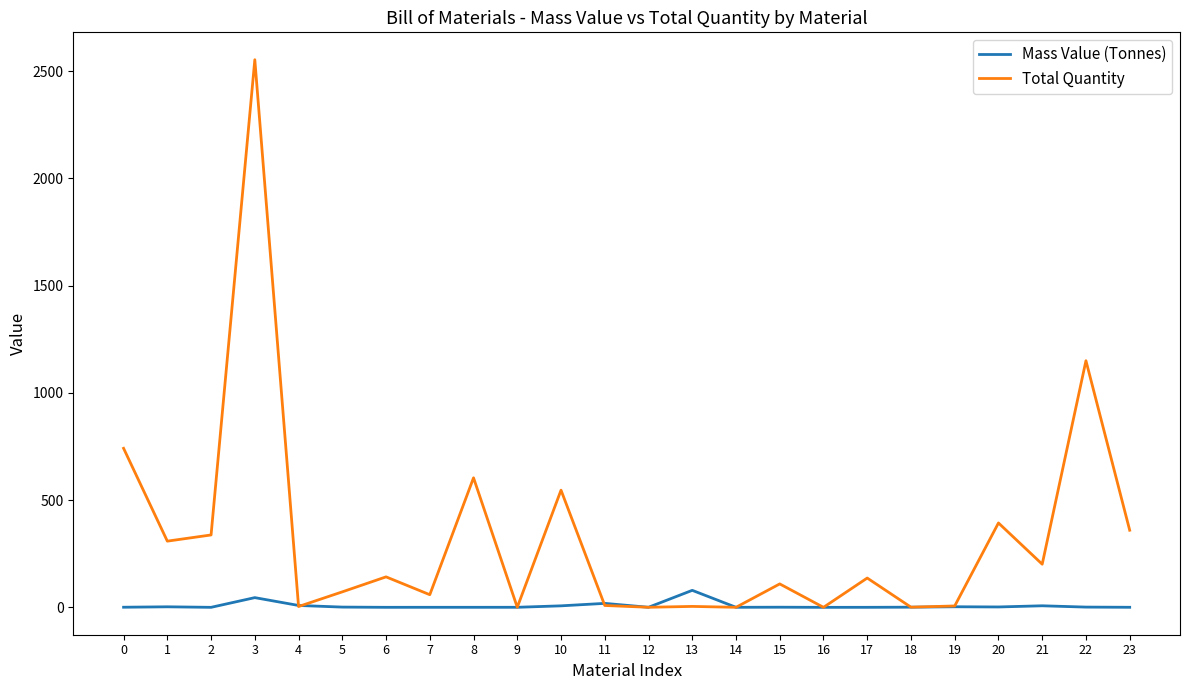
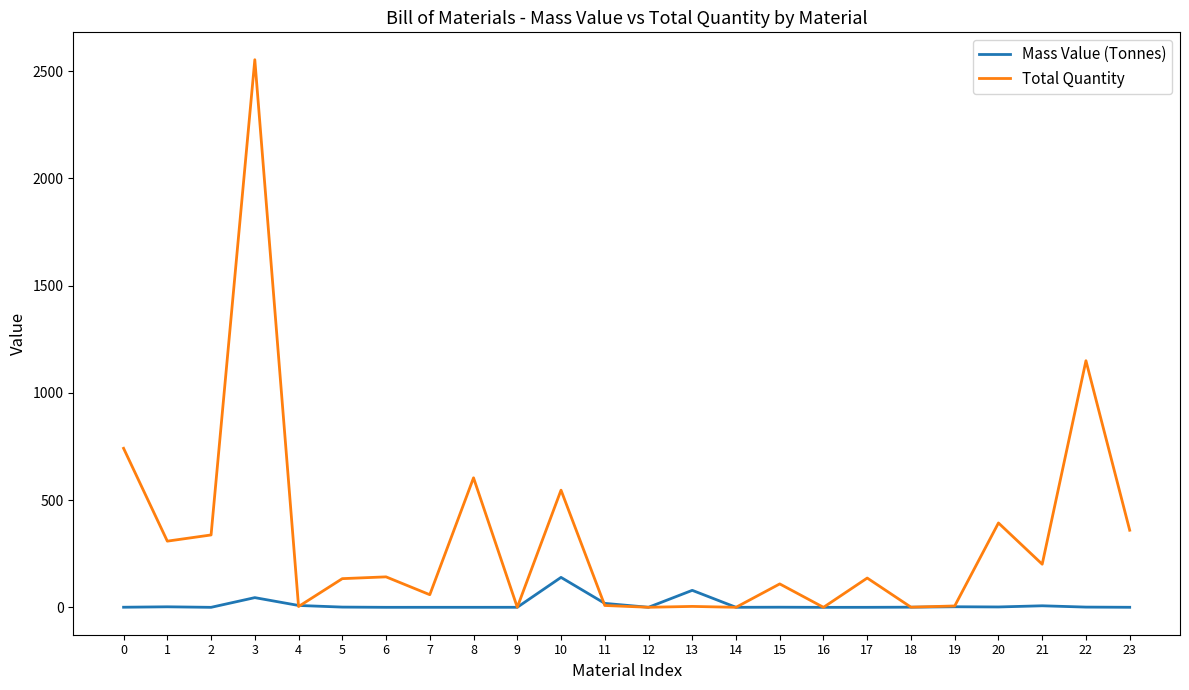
  {
    "Mass Value (Tonnes)": {
      "0": 0,
      "1": 0,
      "2": 0,
      "3": 50,
      "5": 0,
      "6": 0,
      "7": 0,
      "8": 0,
-     "10": 10,
+     "10": 140,
      "13": 80,
      "15": 0,
      "17": 0,
      "20": 0,
      "21": 10,
      "22": 0,
      "23": 0
    },
    "Total Quantity": {
      "0": 740,
      "1": 310,
      "2": 340,
      "3": 2550,
-     "5": 70,
+     "5": 130,
      "6": 140,
      "7": 60,
      "8": 600,
      "10": 550,
      "13": 0,
      "15": 110,
      "17": 140,
      "20": 390,
      "21": 200,
      "22": 1150,
      "23": 360
    }
  }
